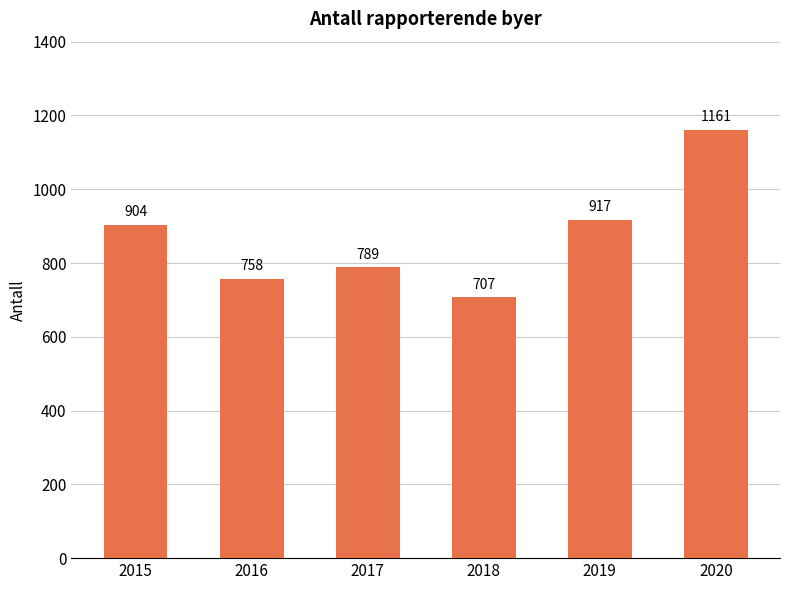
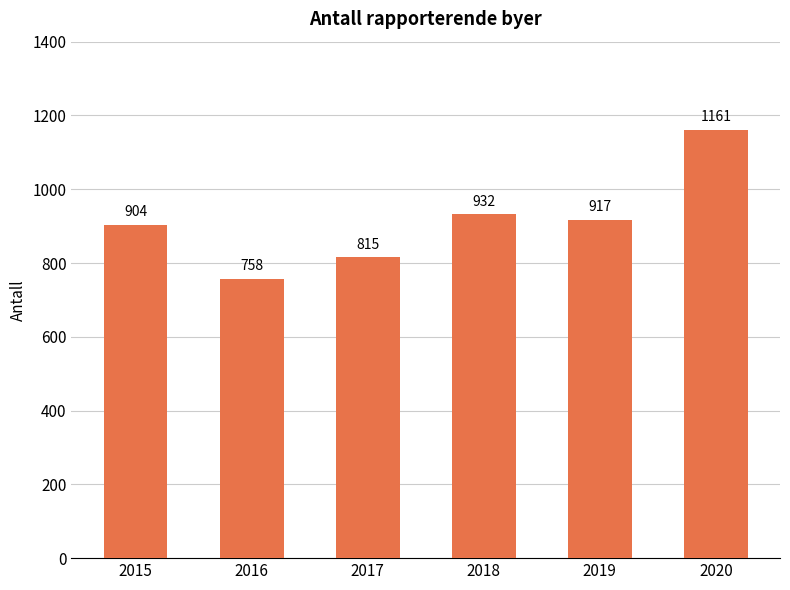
  {
    "2015": 904,
    "2016": 758,
-   "2017": 789,
-   "2018": 707,
+   "2017": 815,
+   "2018": 932,
    "2019": 917,
    "2020": 1161
  }
